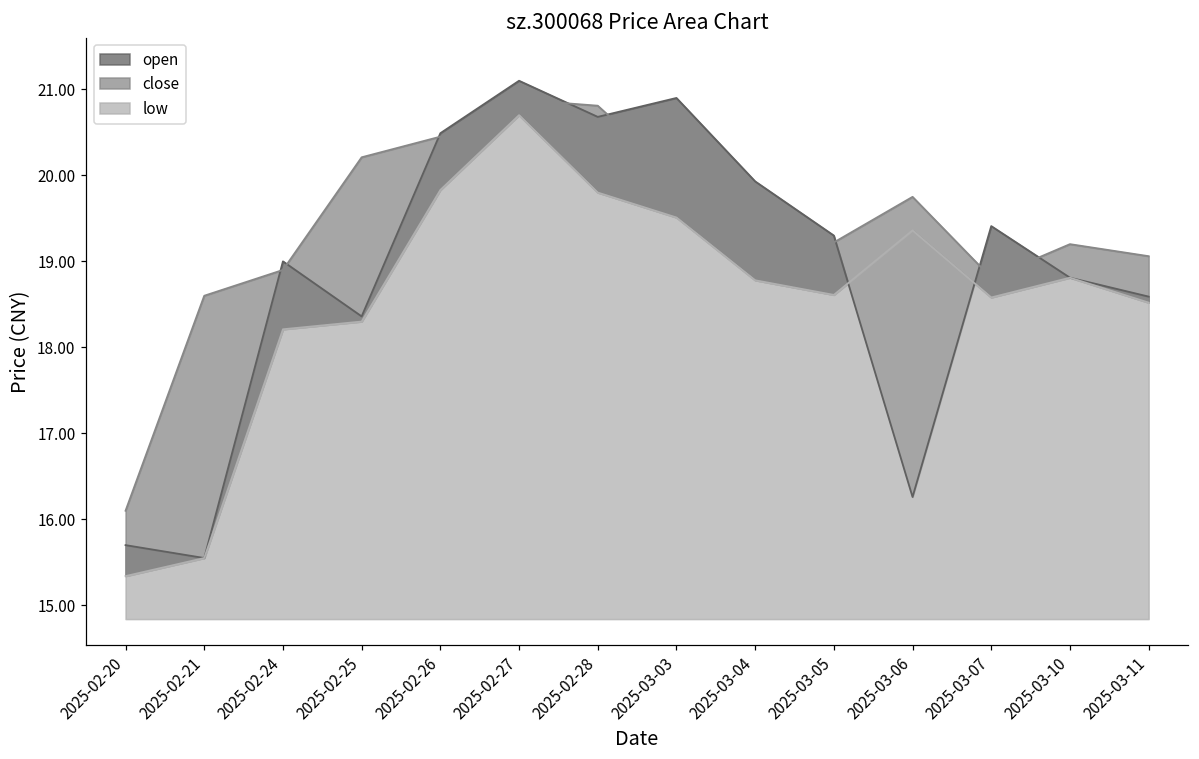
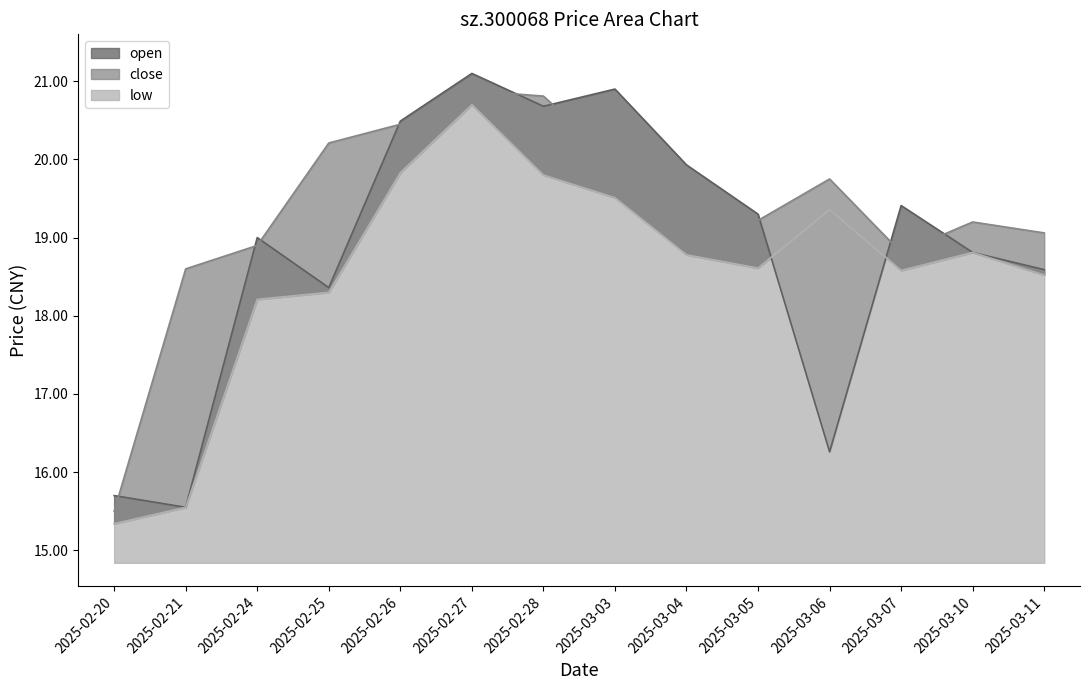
  {
    "close": {
-     "2025-02-20": 16.1,
+     "2025-02-20": 15.5,
      "2025-02-21": 18.6,
      "2025-02-24": 18.9,
      "2025-02-25": 20.2,
      "2025-02-26": 20.5,
      "2025-02-27": 20.9,
      "2025-02-28": 20.8,
      "2025-03-03": 20.0,
      "2025-03-04": 18.9,
      "2025-03-05": 19.2,
      "2025-03-06": 19.8,
      "2025-03-07": 18.8,
      "2025-03-10": 19.2,
      "2025-03-11": 19.1
    },
    "low": {
      "2025-02-20": 15.3,
      "2025-02-24": 18.2,
      "2025-02-25": 18.3,
      "2025-02-26": 19.8,
      "2025-02-27": 20.7,
      "2025-02-28": 19.8,
      "2025-03-03": 19.5,
      "2025-03-04": 18.8,
      "2025-03-05": 18.6,
      "2025-03-07": 18.6,
      "2025-03-11": 18.5
    }
  }
